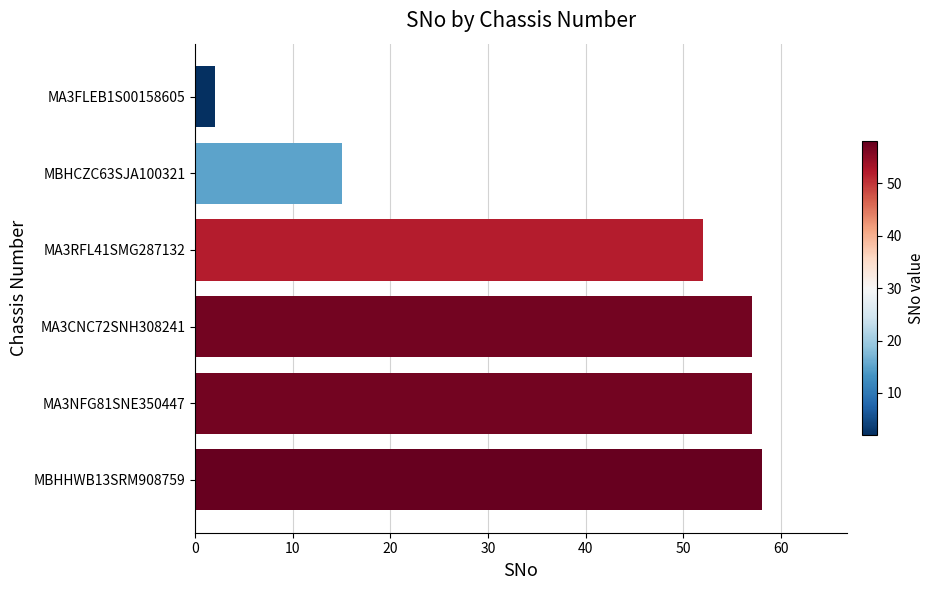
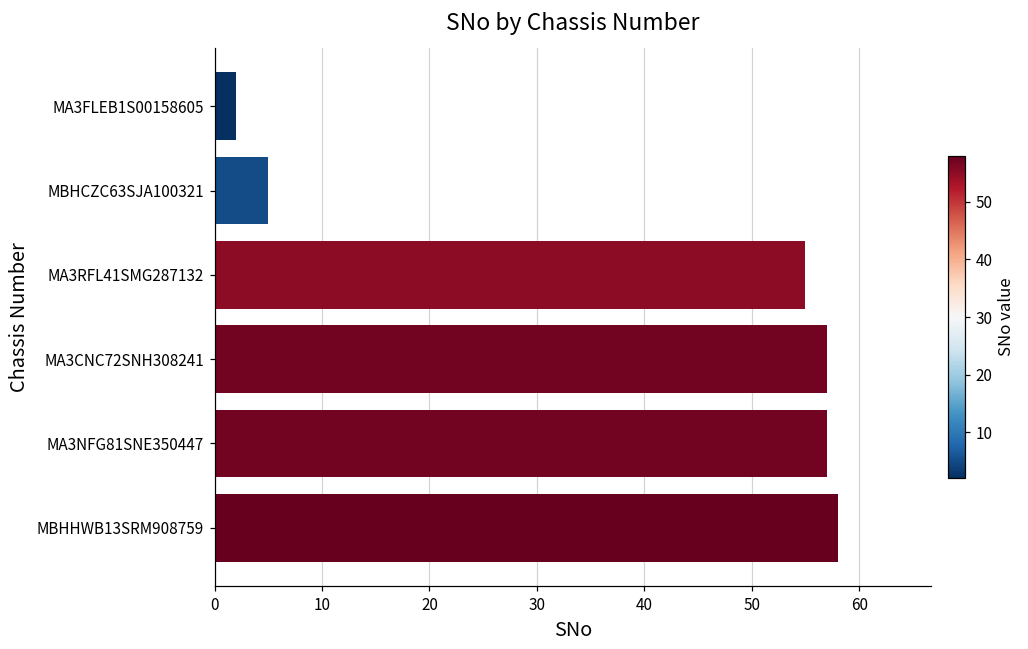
  {
    "MA3FLEB1S00158605": 2,
-   "MBHCZC63SJA100321": 15,
-   "MA3RFL41SMG287132": 52,
+   "MBHCZC63SJA100321": 5,
+   "MA3RFL41SMG287132": 55,
    "MA3CNC72SNH308241": 57,
    "MA3NFG81SNE350447": 57,
    "MBHHWB13SRM908759": 58
  }
